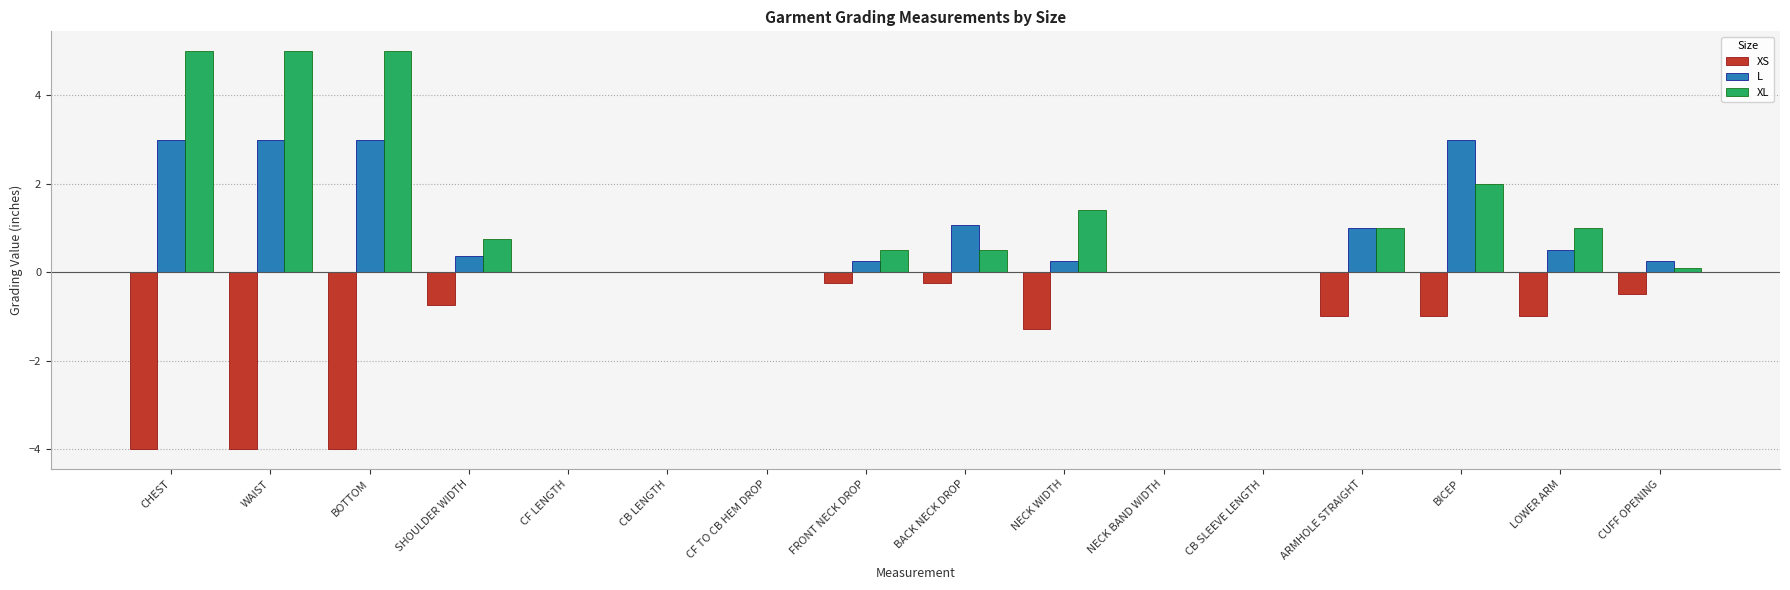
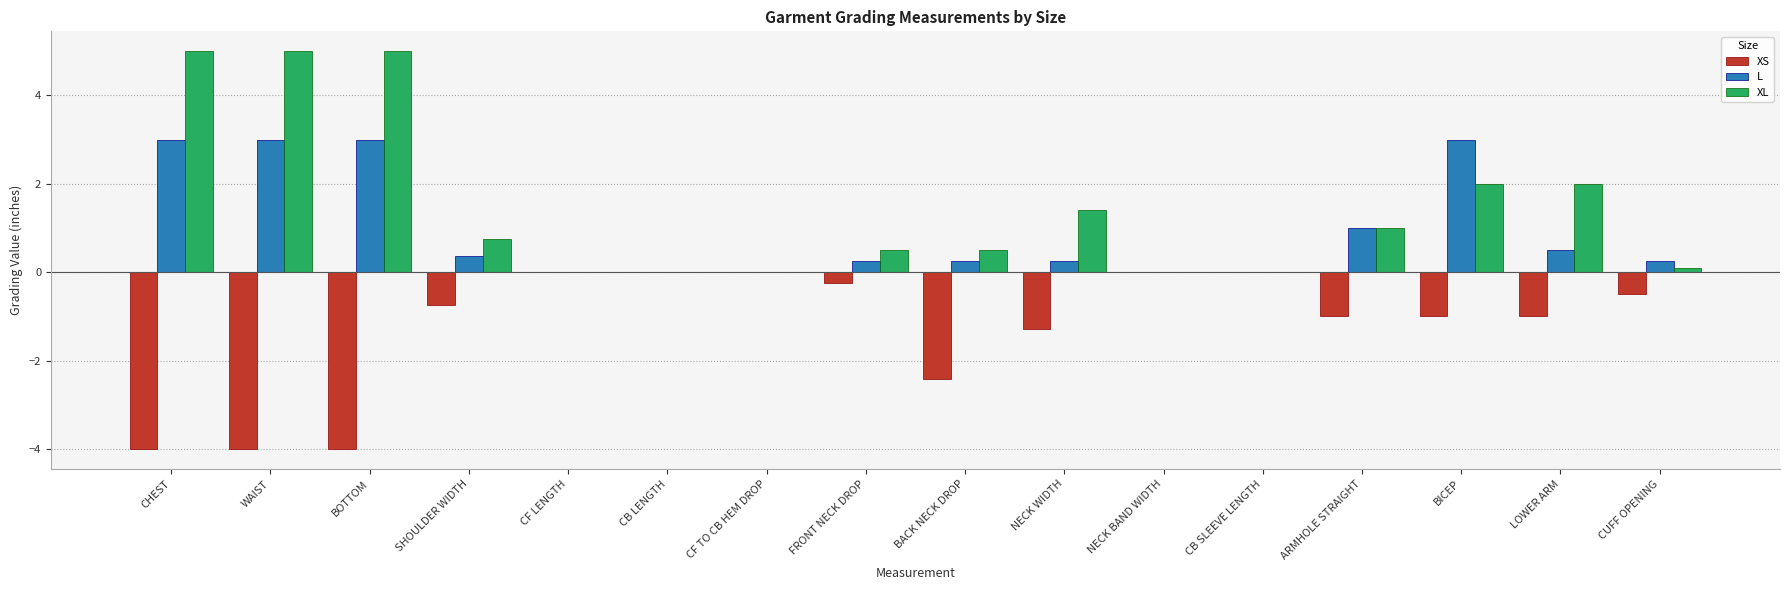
  {
    "XS": {
      "CHEST": -4.0,
      "WAIST": -4.0,
      "BOTTOM": -4.0,
      "SHOULDER WIDTH": -0.8,
      "CF LENGTH": 0.0,
      "CB LENGTH": 0.0,
      "CF TO CB HEM DROP": 0.0,
      "FRONT NECK DROP": -0.3,
-     "BACK NECK DROP": -0.3,
+     "BACK NECK DROP": -2.4,
      "NECK WIDTH": -1.3,
      "NECK BAND WIDTH": 0.0,
      "CB SLEEVE LENGTH": 0.0,
      "ARMHOLE STRAIGHT": -1.0,
      "BICEP": -1.0,
      "LOWER ARM": -1.0,
      "CUFF OPENING": -0.5
    },
    "L": {
      "CHEST": 3.0,
      "WAIST": 3.0,
      "BOTTOM": 3.0,
      "SHOULDER WIDTH": 0.4,
      "CF LENGTH": 0.0,
      "CB LENGTH": 0.0,
      "CF TO CB HEM DROP": 0.0,
      "FRONT NECK DROP": 0.3,
-     "BACK NECK DROP": 1.1,
+     "BACK NECK DROP": 0.3,
      "NECK WIDTH": 0.3,
      "NECK BAND WIDTH": 0.0,
      "CB SLEEVE LENGTH": 0.0,
      "ARMHOLE STRAIGHT": 1.0,
      "BICEP": 3.0,
      "LOWER ARM": 0.5,
      "CUFF OPENING": 0.3
    },
    "XL": {
      "CHEST": 5,
      "WAIST": 5,
      "BOTTOM": 5,
      "SHOULDER WIDTH": 0.8,
      "CF LENGTH": 0,
      "CB LENGTH": 0,
      "CF TO CB HEM DROP": 0,
      "FRONT NECK DROP": 0.5,
      "BACK NECK DROP": 0.5,
      "NECK WIDTH": 1.4,
      "NECK BAND WIDTH": 0,
      "CB SLEEVE LENGTH": 0,
      "ARMHOLE STRAIGHT": 1,
      "BICEP": 2,
-     "LOWER ARM": 1,
+     "LOWER ARM": 2,
      "CUFF OPENING": 0.1
    }
  }
